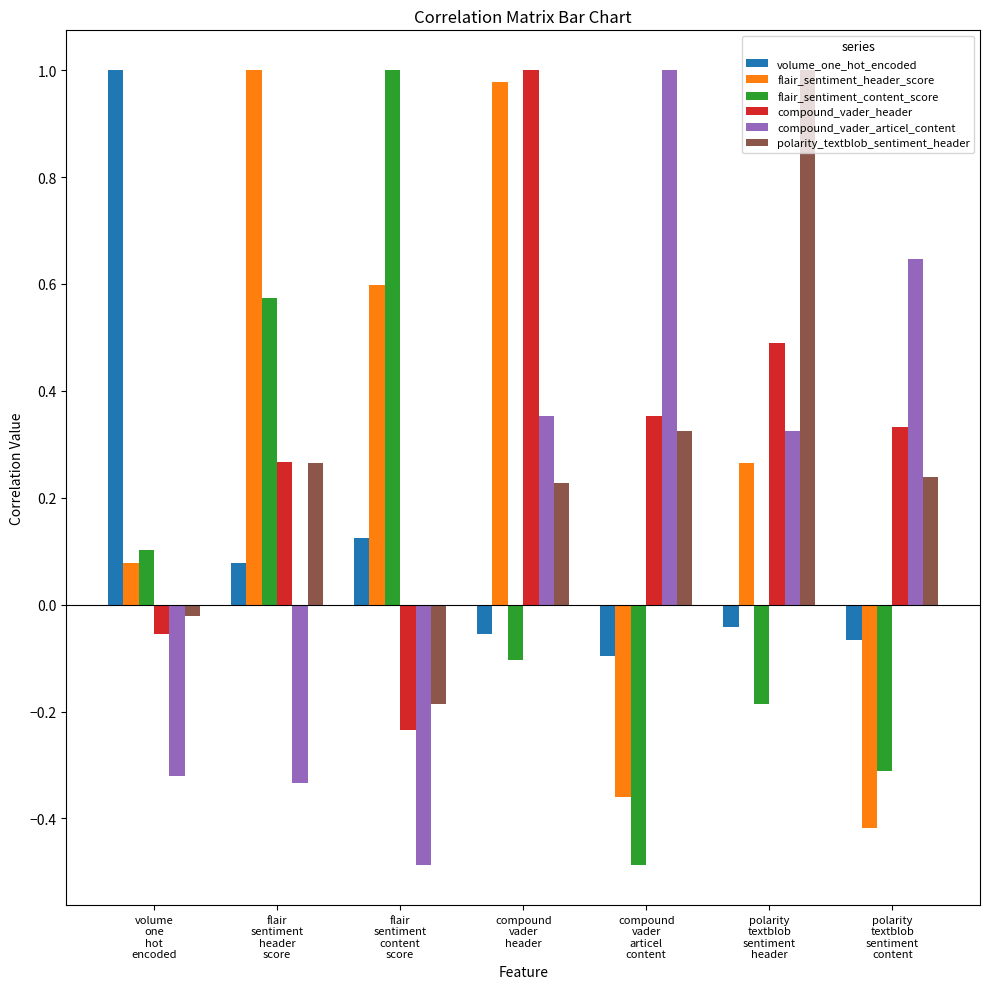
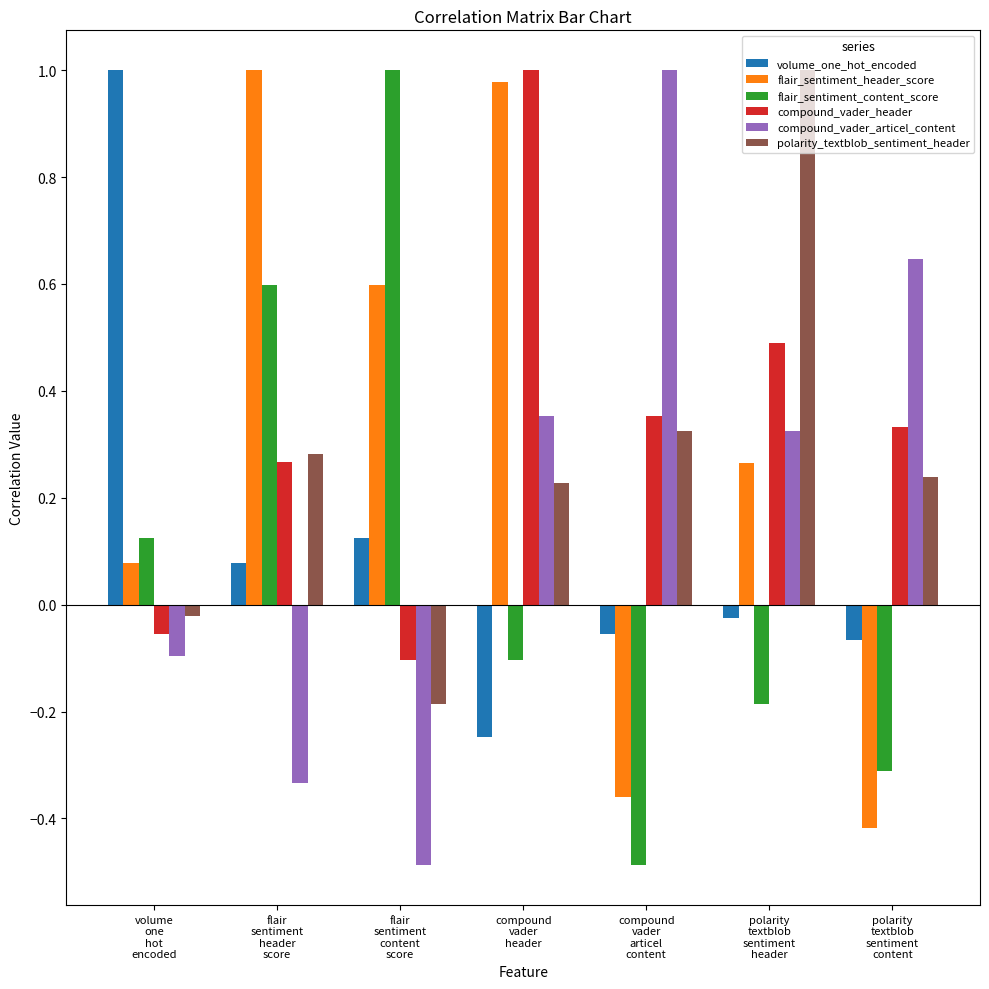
  {
    "volume_one_hot_encoded": {
      "volume one hot encoded": 1.00,
      "flair sentiment header score": 0.08,
      "flair sentiment content score": 0.12,
-     "compound vader header": -0.05,
-     "compound vader articel content": -0.10,
-     "polarity textblob sentiment header": -0.04,
+     "compound vader header": -0.25,
+     "compound vader articel content": -0.05,
+     "polarity textblob sentiment header": -0.03,
      "polarity textblob sentiment content": -0.07
    },
    "flair_sentiment_header_score": {
      "volume one hot encoded": 0.08,
      "flair sentiment header score": 1.00,
      "flair sentiment content score": 0.60,
      "compound vader header": 0.98,
      "compound vader articel content": -0.36,
      "polarity textblob sentiment header": 0.26,
      "polarity textblob sentiment content": -0.42
    },
    "flair_sentiment_content_score": {
-     "volume one hot encoded": 0.10,
-     "flair sentiment header score": 0.57,
+     "volume one hot encoded": 0.12,
+     "flair sentiment header score": 0.60,
      "flair sentiment content score": 1.00,
      "compound vader header": -0.10,
      "compound vader articel content": -0.49,
      "polarity textblob sentiment header": -0.19,
      "polarity textblob sentiment content": -0.31
    },
    "compound_vader_header": {
      "volume one hot encoded": -0.05,
      "flair sentiment header score": 0.27,
-     "flair sentiment content score": -0.23,
+     "flair sentiment content score": -0.10,
      "compound vader header": 1.00,
      "compound vader articel content": 0.35,
      "polarity textblob sentiment header": 0.49,
      "polarity textblob sentiment content": 0.33
    },
    "compound_vader_articel_content": {
-     "volume one hot encoded": -0.32,
+     "volume one hot encoded": -0.10,
      "flair sentiment header score": -0.33,
      "flair sentiment content score": -0.49,
      "compound vader header": 0.35,
      "compound vader articel content": 1.00,
      "polarity textblob sentiment header": 0.32,
      "polarity textblob sentiment content": 0.65
    },
    "polarity_textblob_sentiment_header": {
      "volume one hot encoded": -0.02,
-     "flair sentiment header score": 0.26,
+     "flair sentiment header score": 0.28,
      "flair sentiment content score": -0.19,
      "compound vader header": 0.23,
      "compound vader articel content": 0.32,
      "polarity textblob sentiment content": 0.24
    }
  }
